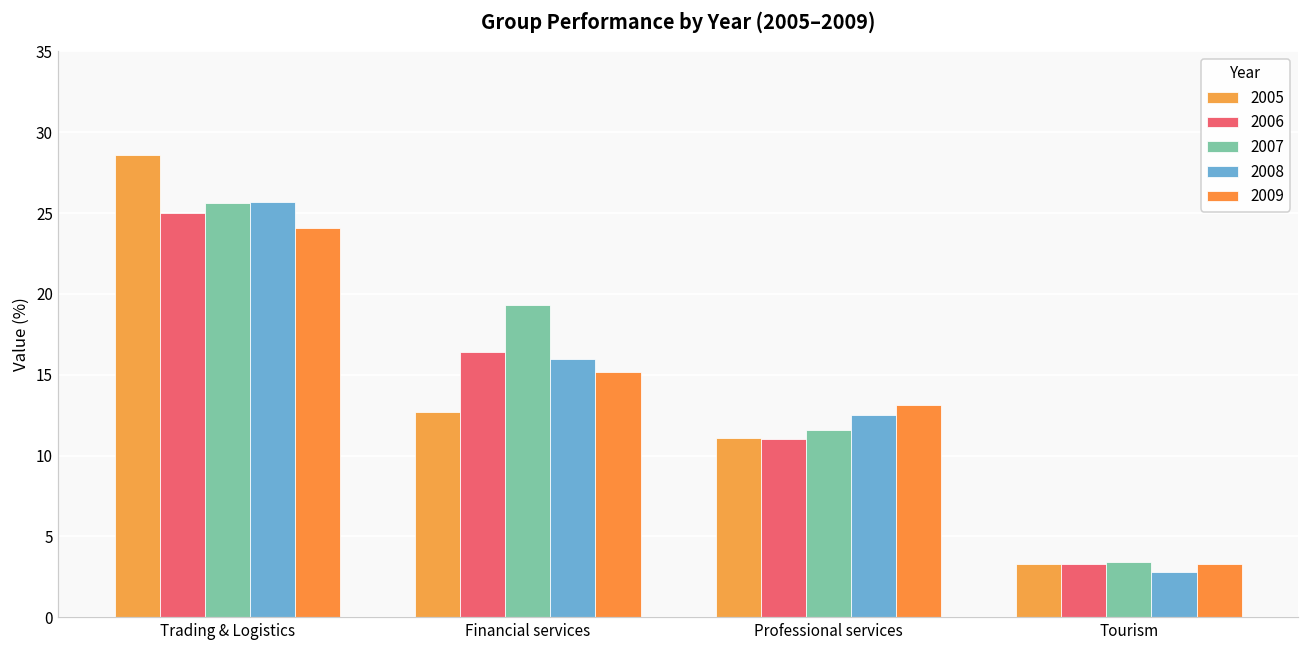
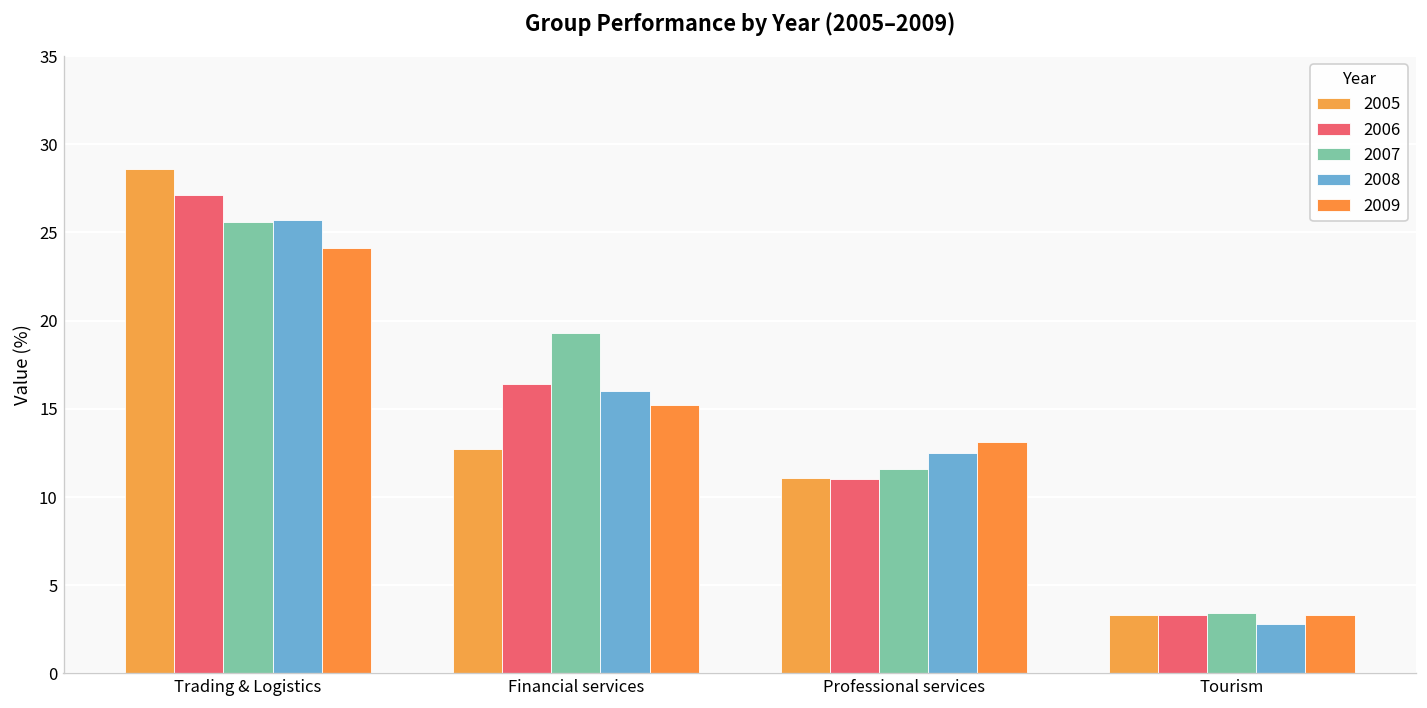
  {
    "2006": {
-     "Trading & Logistics": 25.0,
+     "Trading & Logistics": 27.1,
      "Financial services": 16.4,
      "Professional services": 11.0,
      "Tourism": 3.3
    }
  }
